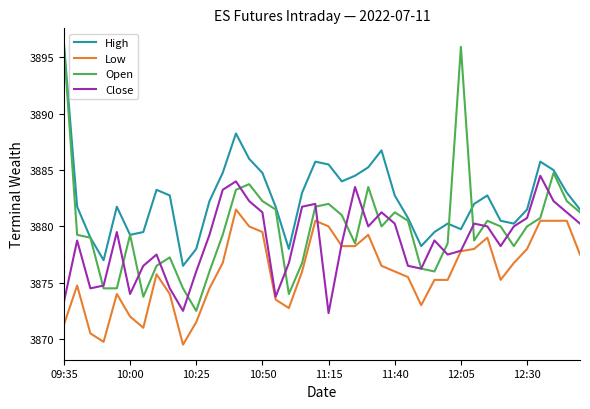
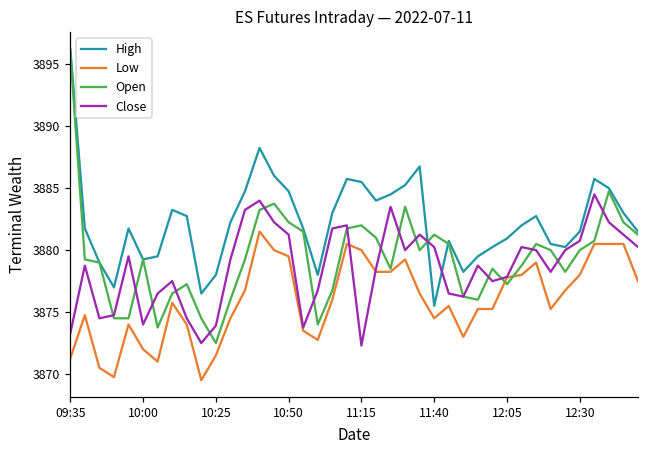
  {
    "High": {
      "09:35": 3896.3,
      "10:25": 3878.0,
      "10:50": 3884.8,
      "11:15": 3885.5,
-     "11:40": 3882.8,
-     "12:05": 3879.8,
+     "11:40": 3875.5,
+     "12:05": 3880.9,
      "12:30": 3881.5
    },
    "Low": {
      "09:35": 3871.3,
      "10:00": 3872.0,
      "10:25": 3871.5,
      "10:50": 3879.5,
      "11:15": 3880.0,
-     "11:40": 3876.0,
+     "11:40": 3874.5,
      "12:30": 3878.0
    },
    "Open": {
      "09:35": 3896.0,
      "10:25": 3872.5,
      "10:50": 3882.3,
      "11:15": 3882.0,
      "11:40": 3881.3,
-     "12:05": 3895.9,
+     "12:05": 3877.3,
      "12:30": 3880.0
    },
    "Close": {
      "09:35": 3873.3,
      "10:00": 3874.0,
-     "10:25": 3876.0,
+     "10:25": 3873.9,
      "10:50": 3881.3,
      "11:15": 3872.3,
      "11:40": 3880.3,
      "12:30": 3880.8
    }
  }
